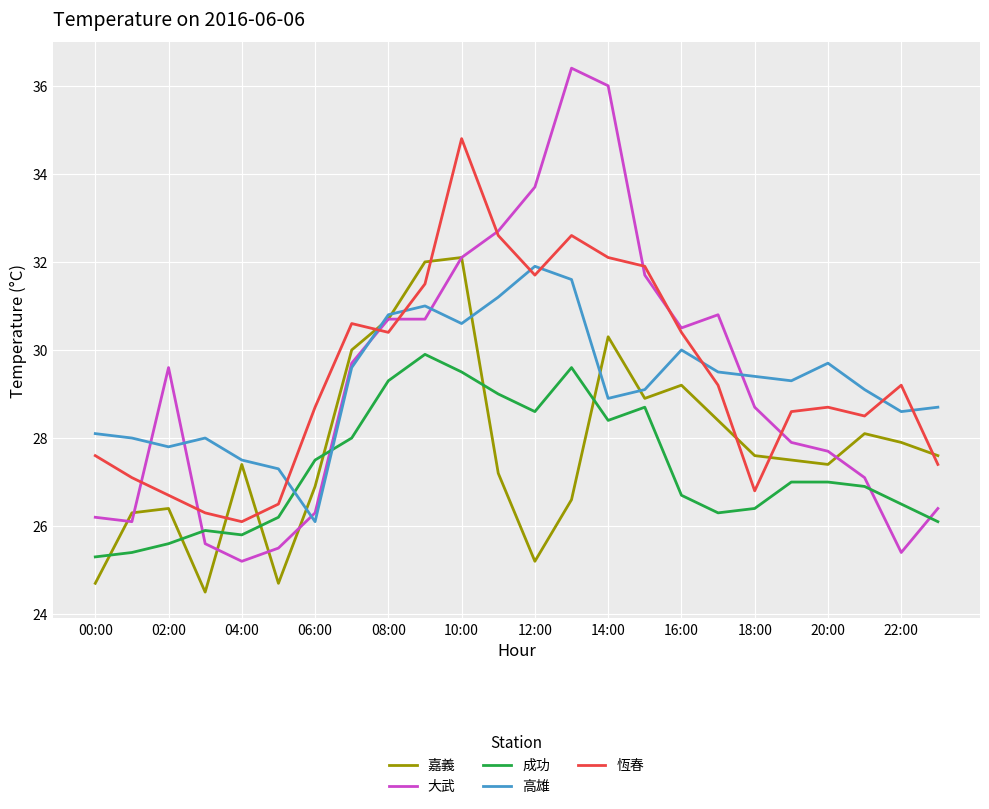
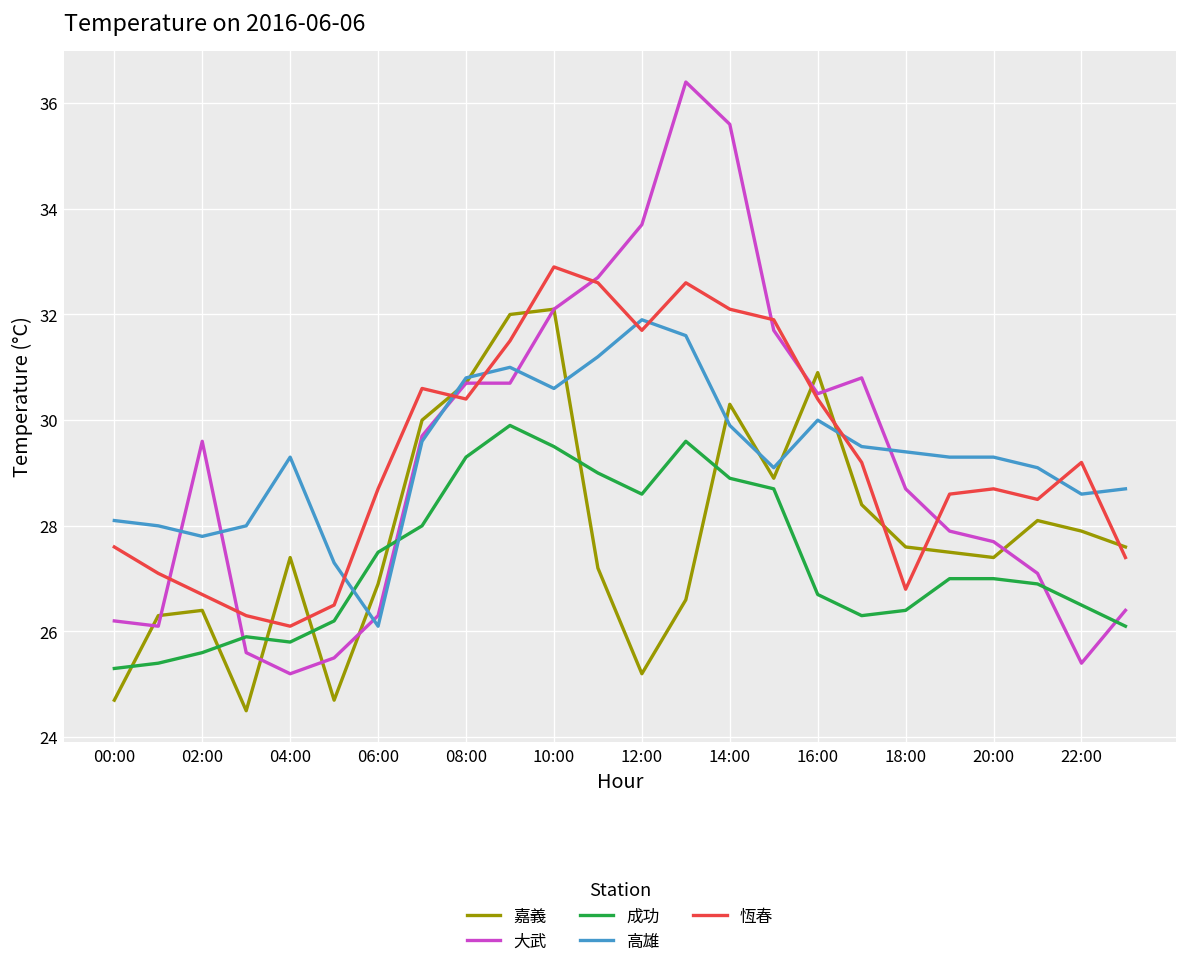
  {
    "嘉義": {
      "00:00": 24.7,
      "02:00": 26.4,
      "04:00": 27.4,
      "06:00": 26.9,
      "12:00": 25.2,
      "14:00": 30.3,
-     "16:00": 29.2,
+     "16:00": 30.9,
      "18:00": 27.6,
      "20:00": 27.4,
      "22:00": 27.9
    },
    "大武": {
      "00:00": 26.2,
      "02:00": 29.6,
      "04:00": 25.2,
      "06:00": 26.3,
      "12:00": 33.7,
-     "14:00": 36.0,
+     "14:00": 35.6,
      "16:00": 30.5,
      "18:00": 28.7,
      "20:00": 27.7,
      "22:00": 25.4
    },
    "成功": {
      "00:00": 25.3,
      "02:00": 25.6,
      "04:00": 25.8,
      "06:00": 27.5,
      "08:00": 29.3,
      "10:00": 29.5,
      "12:00": 28.6,
-     "14:00": 28.4,
+     "14:00": 28.9,
      "16:00": 26.7,
      "18:00": 26.4,
      "20:00": 27.0,
      "22:00": 26.5
    },
    "高雄": {
      "00:00": 28.1,
      "02:00": 27.8,
-     "04:00": 27.5,
+     "04:00": 29.3,
      "06:00": 26.1,
      "08:00": 30.8,
      "10:00": 30.6,
      "12:00": 31.9,
-     "14:00": 28.9,
+     "14:00": 29.9,
      "16:00": 30.0,
      "18:00": 29.4,
-     "20:00": 29.7,
+     "20:00": 29.3,
      "22:00": 28.6
    },
    "恆春": {
      "00:00": 27.6,
      "02:00": 26.7,
      "04:00": 26.1,
      "06:00": 28.7,
      "08:00": 30.4,
-     "10:00": 34.8,
+     "10:00": 32.9,
      "12:00": 31.7,
      "14:00": 32.1,
      "16:00": 30.4,
      "18:00": 26.8,
      "20:00": 28.7,
      "22:00": 29.2
    }
  }
